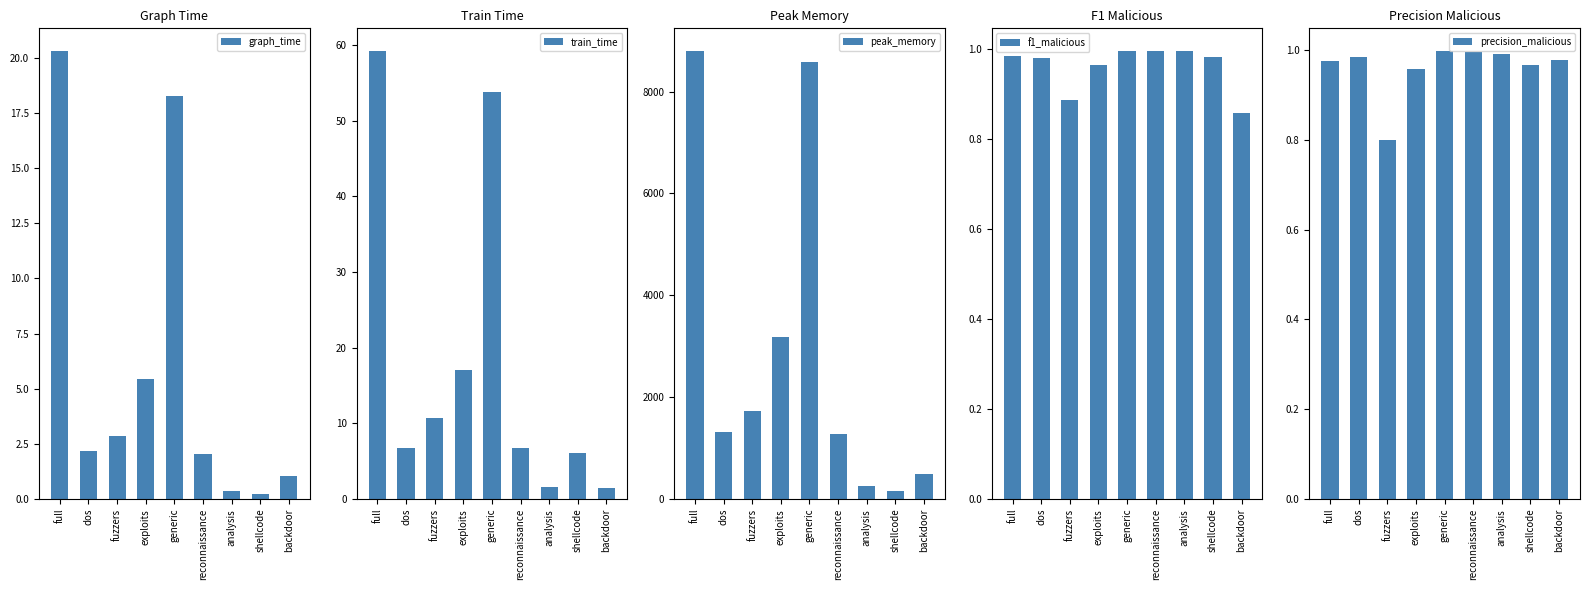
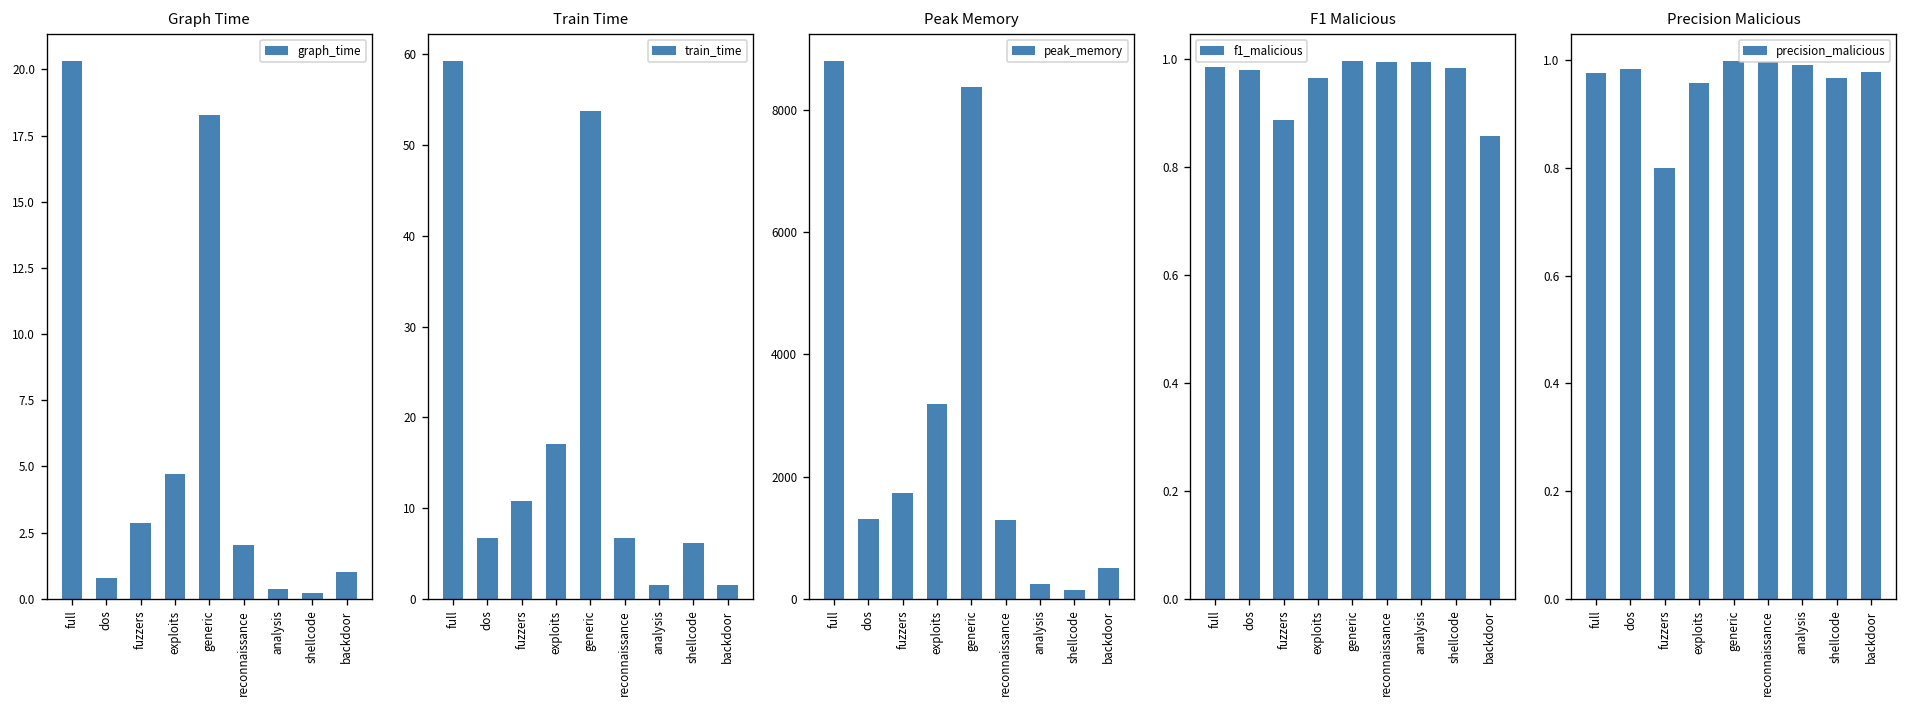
  {
    "Graph Time": {
      "full": 20.3,
-     "dos": 2.2,
+     "dos": 0.8,
      "fuzzers": 2.9,
-     "exploits": 5.5,
+     "exploits": 4.7,
      "generic": 18.3,
      "reconnaissance": 2.1,
      "analysis": 0.4,
      "shellcode": 0.2,
      "backdoor": 1.0
    },
    "Train Time": {
      "full": 59,
      "dos": 7,
      "fuzzers": 11,
      "exploits": 17,
      "generic": 54,
      "reconnaissance": 7,
      "analysis": 2,
      "shellcode": 6,
      "backdoor": 1
    },
    "Peak Memory": {
      "full": 8800,
      "dos": 1300,
      "fuzzers": 1700,
      "exploits": 3200,
-     "generic": 8600,
+     "generic": 8400,
      "reconnaissance": 1300,
      "analysis": 200,
      "shellcode": 100,
      "backdoor": 500
    },
    "F1 Malicious": {
      "full": 0.99,
      "dos": 0.98,
      "fuzzers": 0.89,
      "exploits": 0.97,
      "generic": 1.00,
      "reconnaissance": 1.00,
      "analysis": 1.00,
      "shellcode": 0.98,
      "backdoor": 0.86
    },
    "Precision Malicious": {
      "full": 0.98,
      "dos": 0.98,
      "fuzzers": 0.80,
      "exploits": 0.96,
      "generic": 1.00,
      "reconnaissance": 1.00,
      "analysis": 0.99,
      "shellcode": 0.97,
      "backdoor": 0.98
    }
  }
